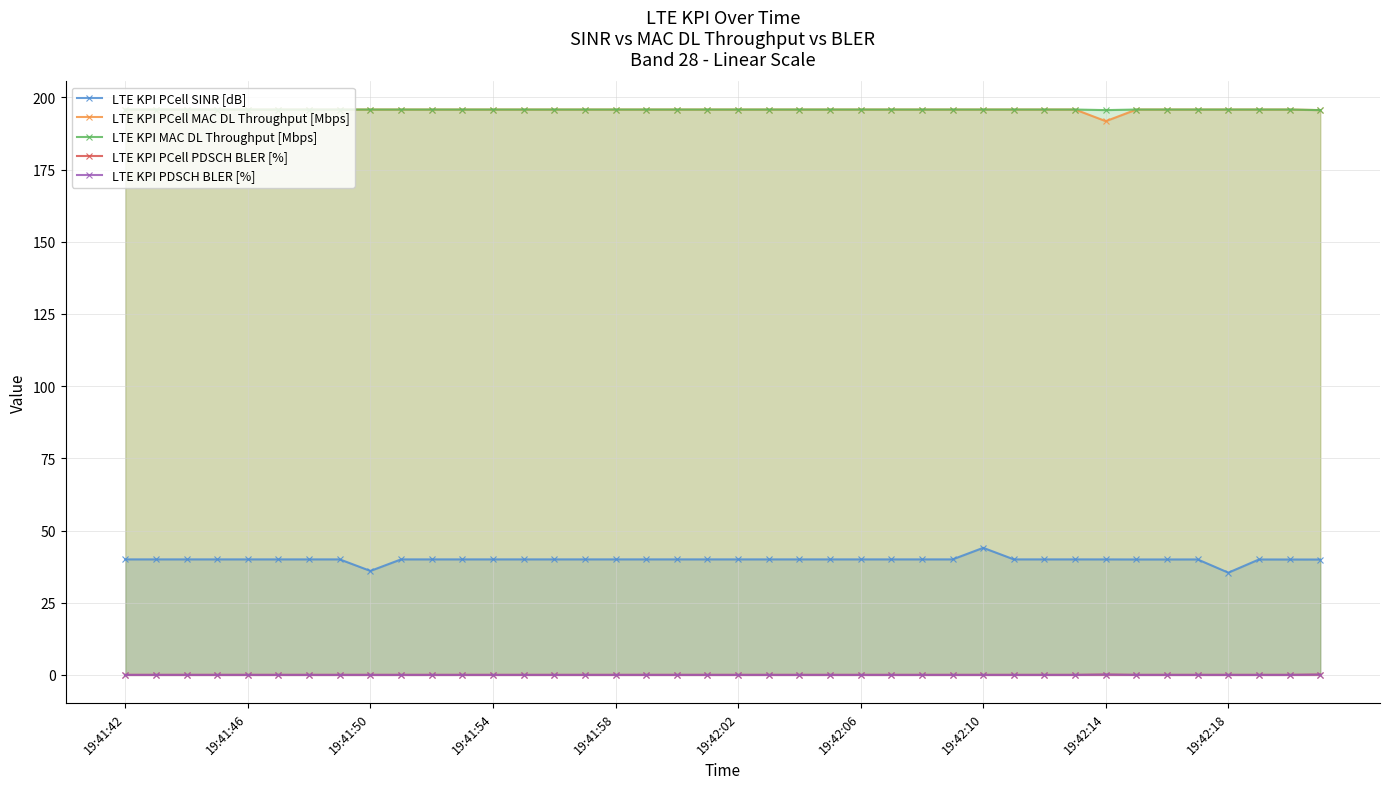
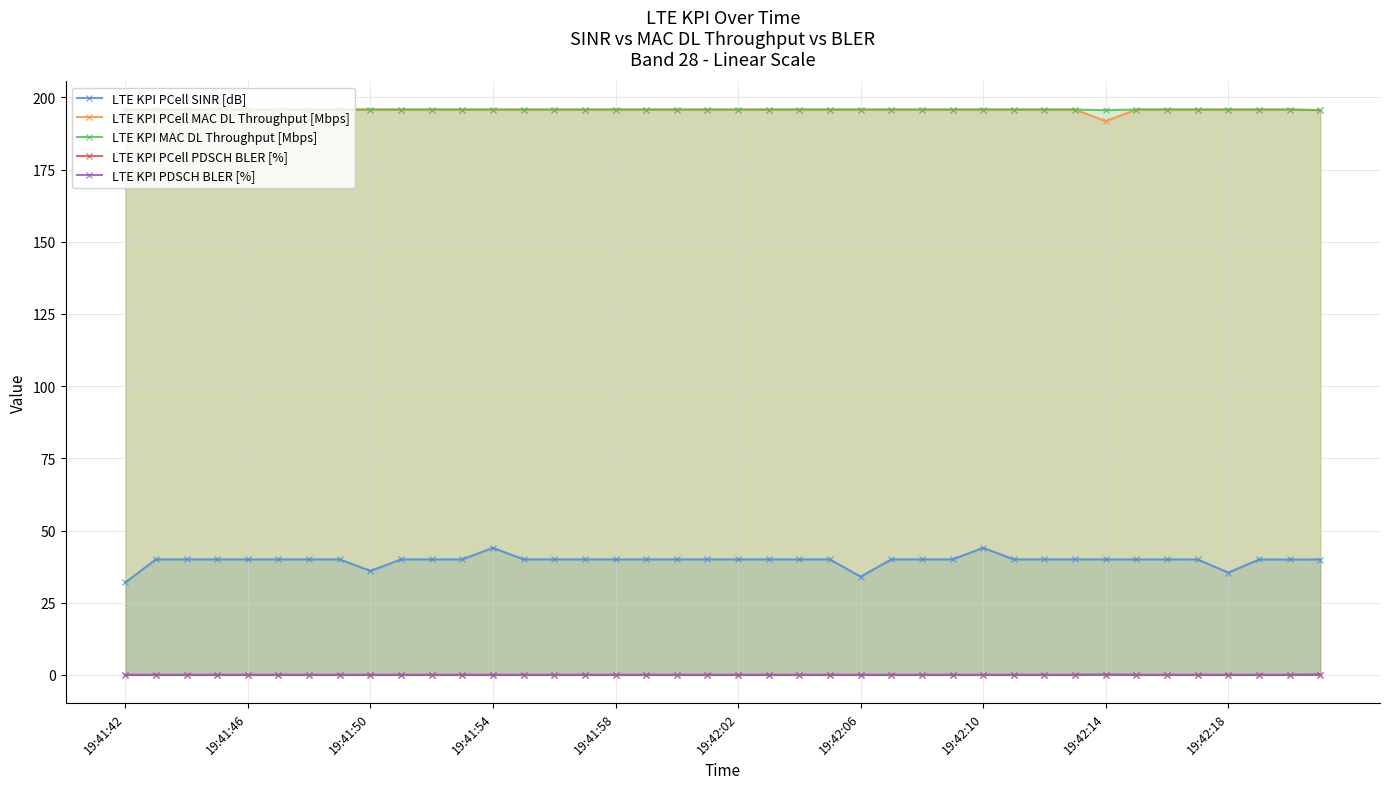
  {
    "LTE KPI PCell SINR [dB]": {
-     "19:41:42": 40,
+     "19:41:42": 32,
      "19:41:46": 40,
      "19:41:50": 36,
-     "19:41:54": 40,
+     "19:41:54": 44,
      "19:41:58": 40,
      "19:42:02": 40,
-     "19:42:06": 40,
+     "19:42:06": 34,
      "19:42:10": 44,
      "19:42:14": 40,
      "19:42:18": 35
    },
    "LTE KPI PCell MAC DL Throughput [Mbps]": {
      "19:42:14": 192
    },
    "LTE KPI MAC DL Throughput [Mbps]": {
      "19:42:14": 196
    },
    "LTE KPI PDSCH BLER [%]": {
      "19:41:42": 0,
      "19:41:46": 0,
      "19:41:50": 0,
      "19:41:54": 0,
      "19:41:58": 0,
      "19:42:02": 0,
      "19:42:06": 0,
      "19:42:10": 0,
      "19:42:14": 0,
      "19:42:18": 0
    }
  }
